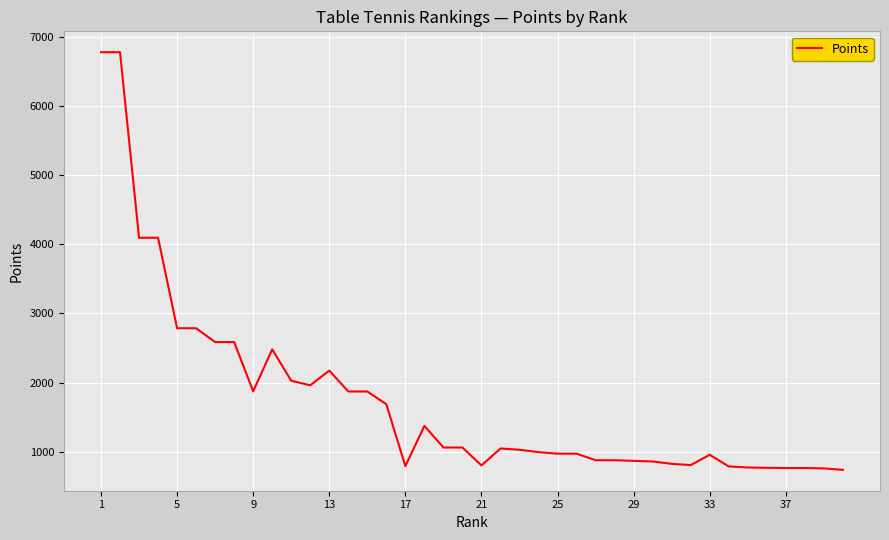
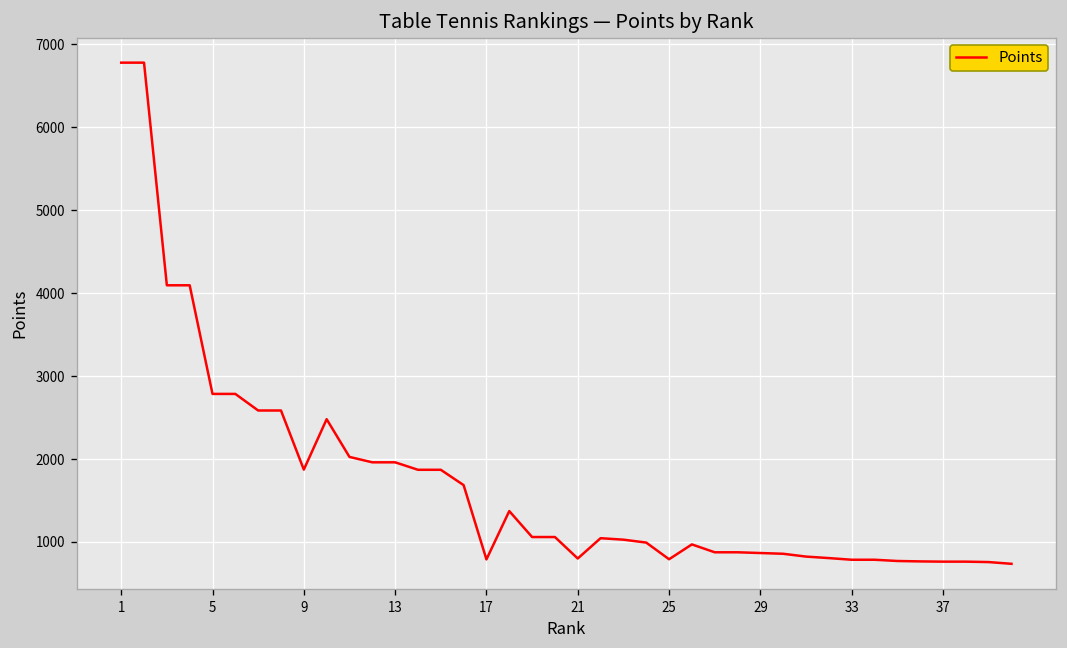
  {
    "1": 6800,
    "5": 2800,
    "9": 1900,
-   "13": 2200,
+   "13": 2000,
    "17": 800,
    "21": 800,
-   "25": 1000,
+   "25": 800,
    "29": 900,
-   "33": 1000,
+   "33": 800,
    "37": 800
  }
